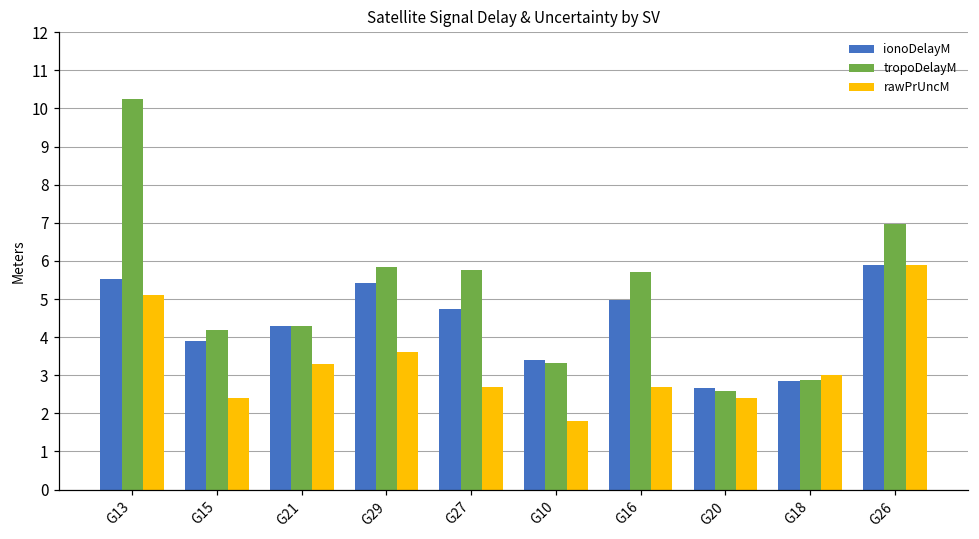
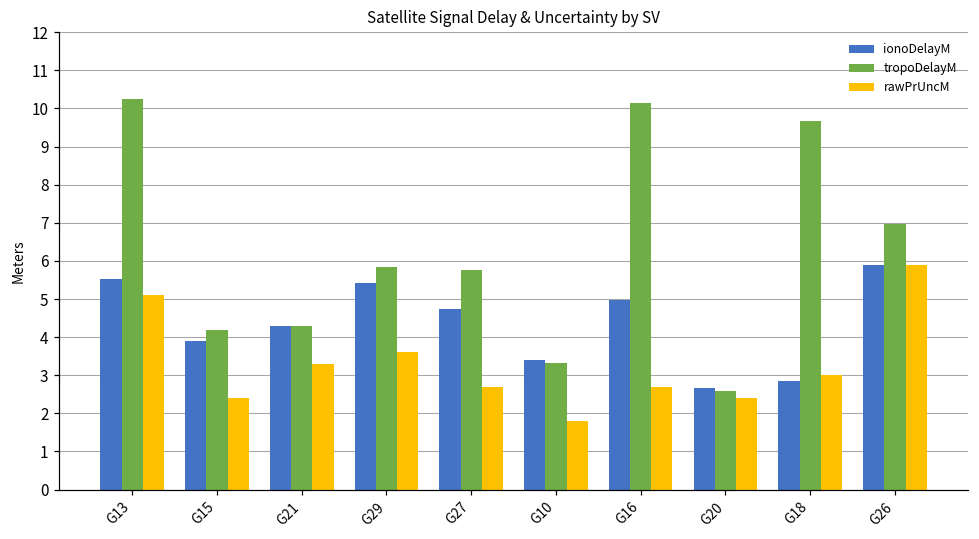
  {
    "ionoDelayM": {
      "G13": 5.5,
      "G15": 3.9,
      "G21": 4.3,
      "G29": 5.4,
      "G27": 4.8,
      "G10": 3.4,
      "G16": 5.0,
      "G20": 2.7,
      "G18": 2.9,
      "G26": 5.9
    },
    "tropoDelayM": {
      "G13": 10.2,
      "G15": 4.2,
      "G21": 4.3,
      "G29": 5.9,
      "G27": 5.8,
      "G10": 3.3,
-     "G16": 5.7,
+     "G16": 10.1,
      "G20": 2.6,
-     "G18": 2.9,
+     "G18": 9.7,
      "G26": 7.0
    },
    "rawPrUncM": {
      "G13": 5.1,
      "G15": 2.4,
      "G21": 3.3,
      "G29": 3.6,
      "G27": 2.7,
      "G10": 1.8,
      "G16": 2.7,
      "G20": 2.4,
      "G18": 3.0,
      "G26": 5.9
    }
  }
